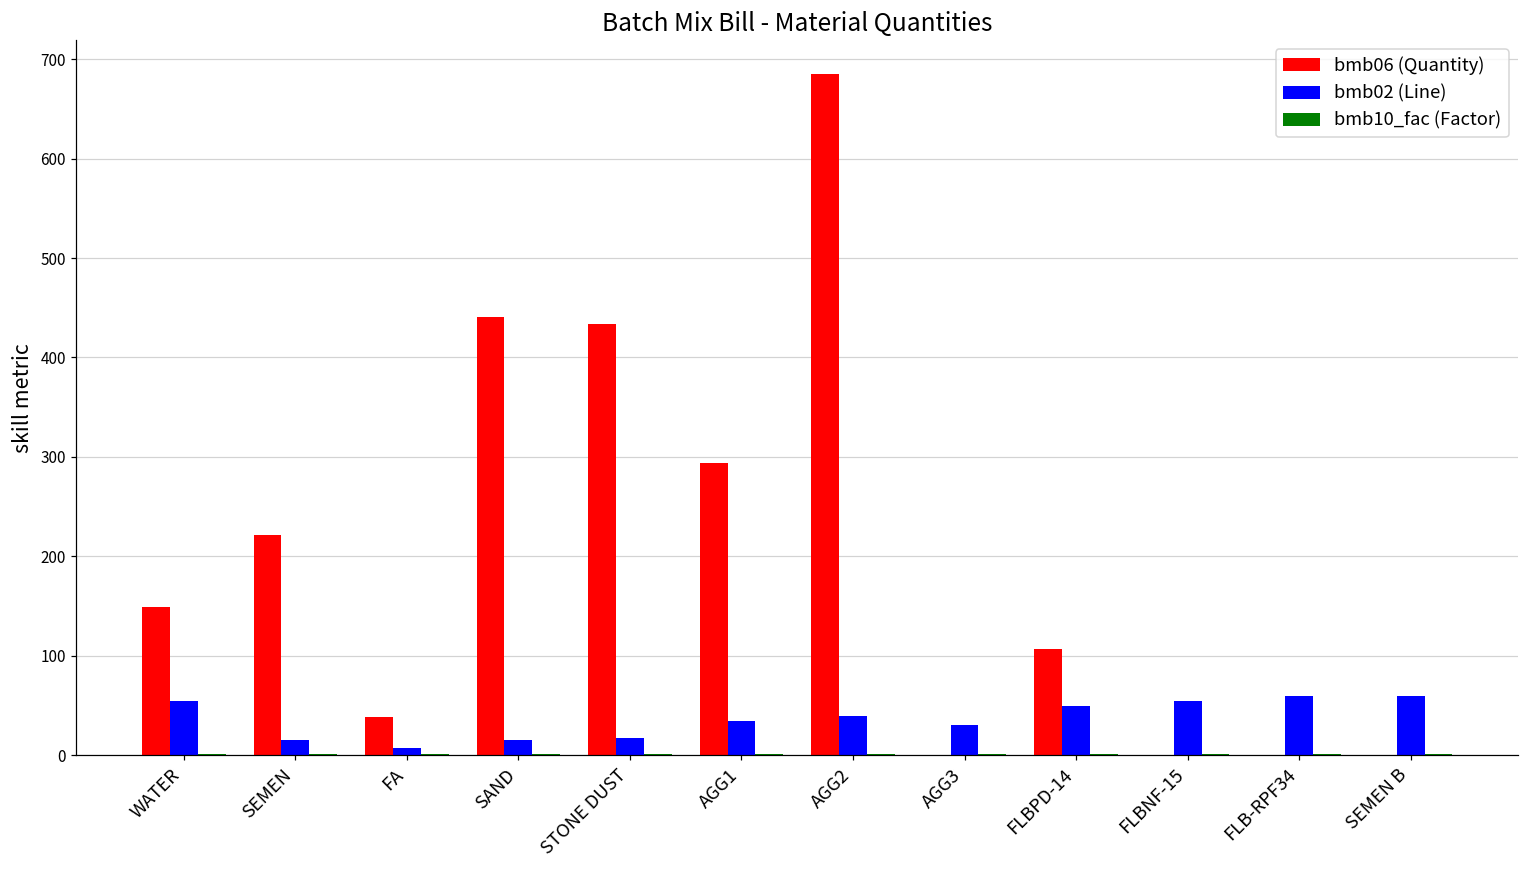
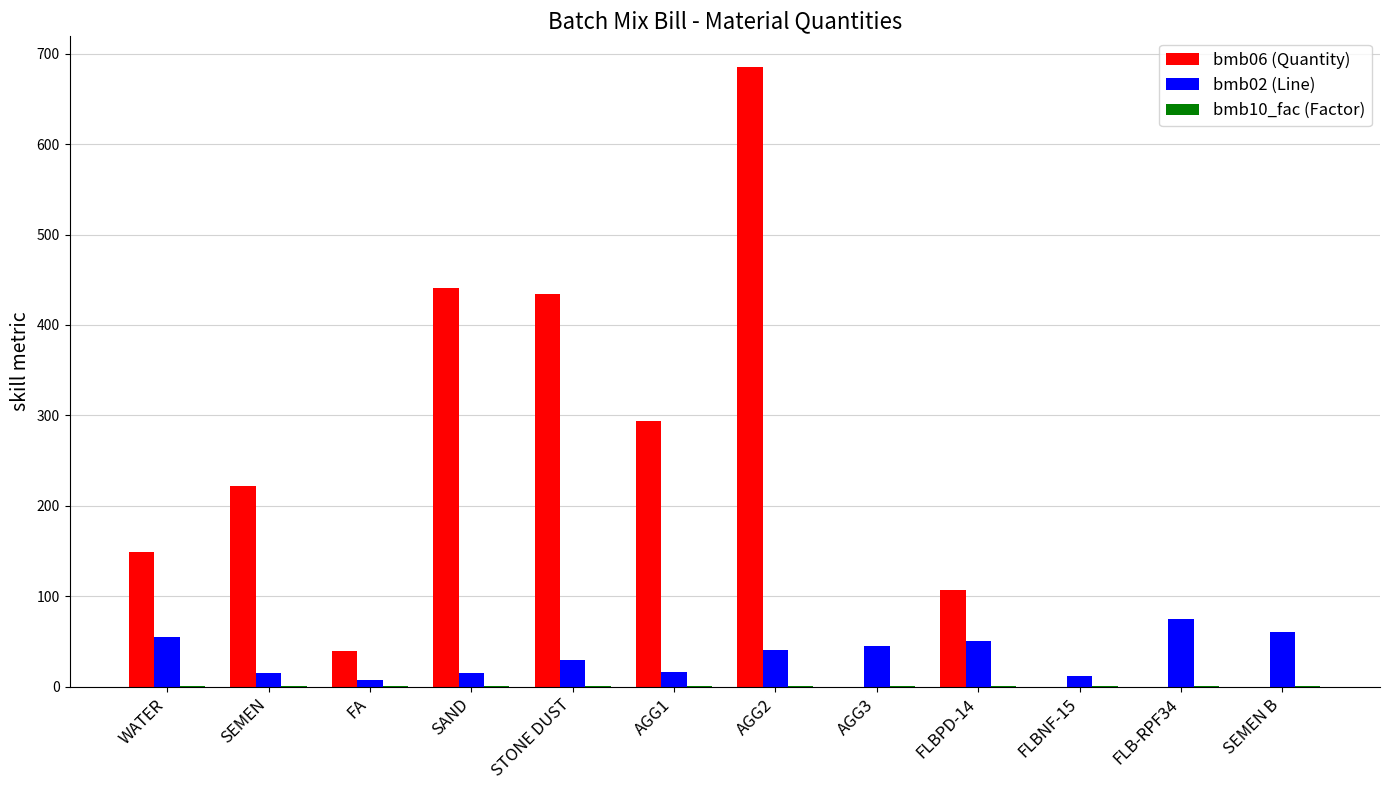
  {
    "bmb06 (Quantity)": {
      "WATER": 150,
      "SEMEN": 220,
      "FA": 40,
      "SAND": 440,
      "STONE DUST": 430,
      "AGG1": 290,
      "AGG2": 690,
      "AGG3": 0,
      "FLBPD-14": 110,
      "FLBNF-15": 0,
      "FLB-RPF34": 0,
      "SEMEN B": 0
    },
    "bmb02 (Line)": {
      "WATER": 60,
      "SEMEN": 20,
      "FA": 10,
      "SAND": 20,
-     "STONE DUST": 20,
-     "AGG1": 40,
+     "STONE DUST": 30,
+     "AGG1": 20,
      "AGG2": 40,
-     "AGG3": 30,
+     "AGG3": 50,
      "FLBPD-14": 50,
-     "FLBNF-15": 60,
-     "FLB-RPF34": 60,
+     "FLBNF-15": 10,
+     "FLB-RPF34": 80,
      "SEMEN B": 60
    }
  }
